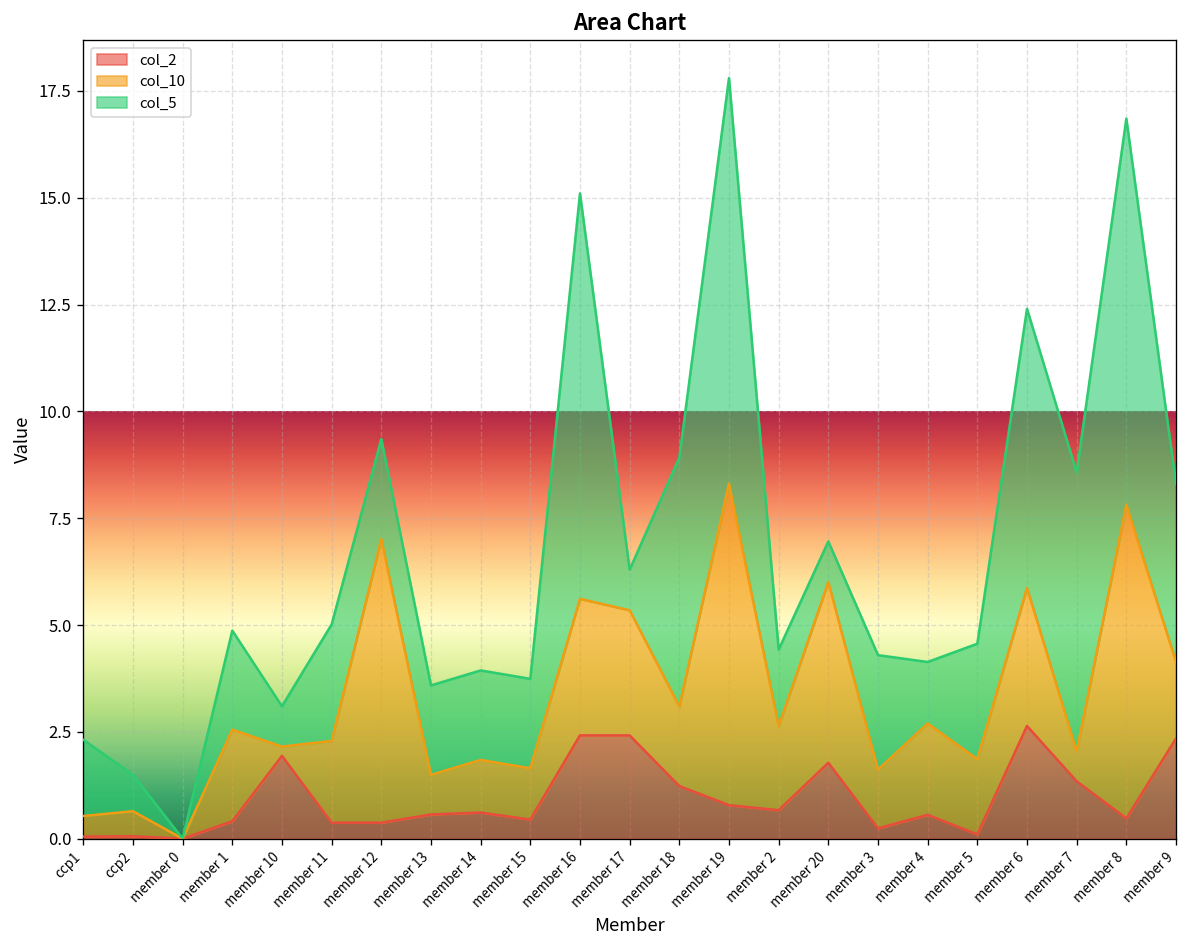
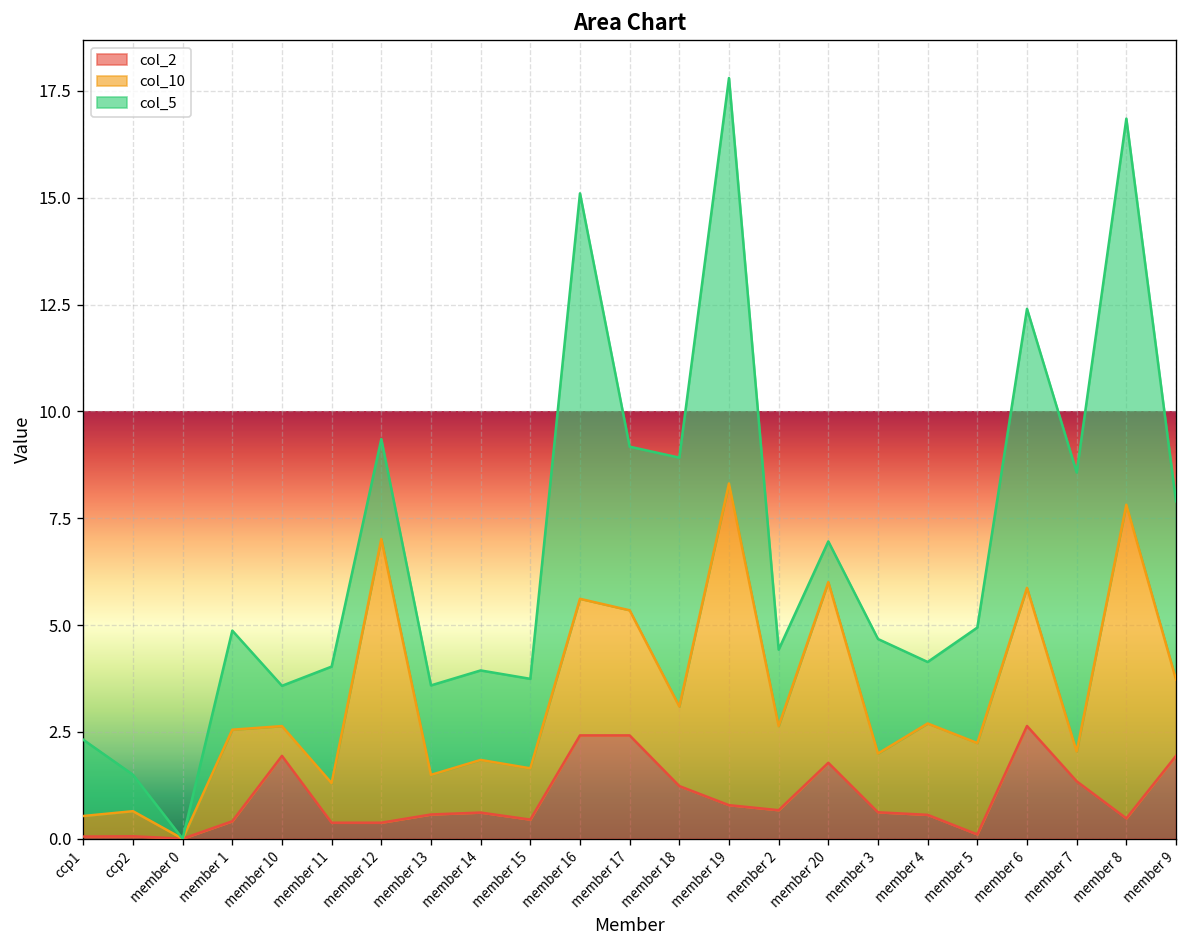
  {
    "col_2": {
      "ccp1": 0.1,
      "ccp2": 0.1,
      "member 1": 0.4,
      "member 10": 1.9,
      "member 11": 0.4,
      "member 12": 0.4,
      "member 13": 0.6,
      "member 14": 0.6,
      "member 15": 0.4,
      "member 16": 2.4,
      "member 17": 2.4,
      "member 18": 1.2,
      "member 19": 0.8,
      "member 2": 0.7,
      "member 20": 1.8,
-     "member 3": 0.2,
+     "member 3": 0.6,
      "member 4": 0.6,
      "member 5": 0.1,
      "member 6": 2.6,
      "member 7": 1.3,
      "member 8": 0.5,
-     "member 9": 2.3
+     "member 9": 1.9
    },
    "col_10": {
      "ccp1": 0.5,
      "ccp2": 0.6,
      "member 1": 2.1,
-     "member 10": 0.2,
-     "member 11": 1.9,
+     "member 10": 0.7,
+     "member 11": 0.9,
      "member 12": 6.6,
      "member 13": 0.9,
      "member 14": 1.2,
      "member 15": 1.2,
      "member 16": 3.2,
      "member 17": 2.9,
      "member 18": 1.9,
      "member 19": 7.5,
      "member 2": 2.0,
      "member 20": 4.2,
      "member 3": 1.4,
      "member 4": 2.1,
-     "member 5": 1.8,
+     "member 5": 2.1,
      "member 6": 3.2,
      "member 7": 0.7,
      "member 8": 7.3,
      "member 9": 1.8
    },
    "col_5": {
      "ccp1": 1.8,
      "ccp2": 0.9,
      "member 1": 2.3,
      "member 10": 0.9,
      "member 11": 2.7,
      "member 12": 2.3,
      "member 13": 2.1,
      "member 14": 2.1,
      "member 15": 2.1,
      "member 16": 9.5,
-     "member 17": 1.0,
+     "member 17": 3.8,
      "member 18": 5.8,
      "member 19": 9.5,
      "member 2": 1.8,
      "member 20": 1.0,
      "member 3": 2.7,
      "member 4": 1.4,
      "member 5": 2.7,
      "member 6": 6.5,
      "member 7": 6.5,
      "member 8": 9.0,
      "member 9": 4.2
    }
  }
